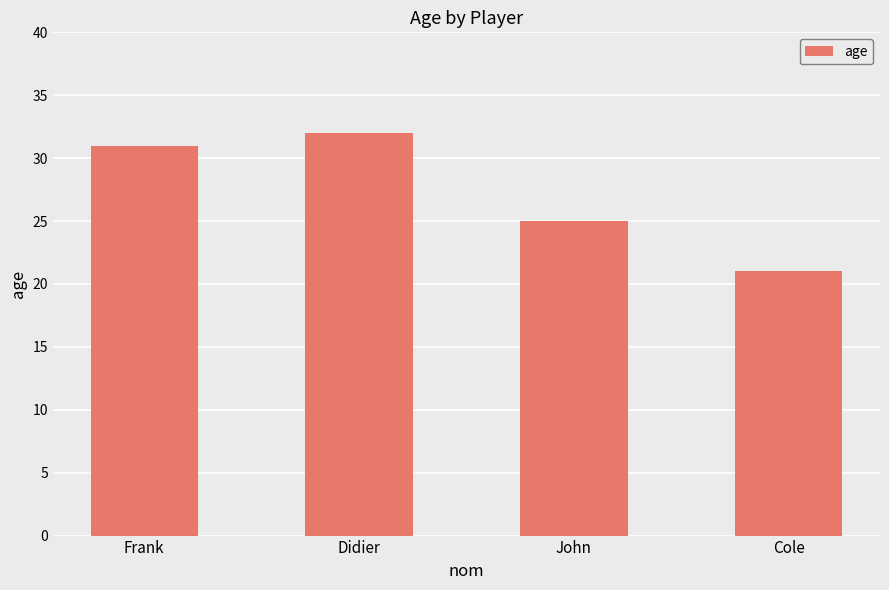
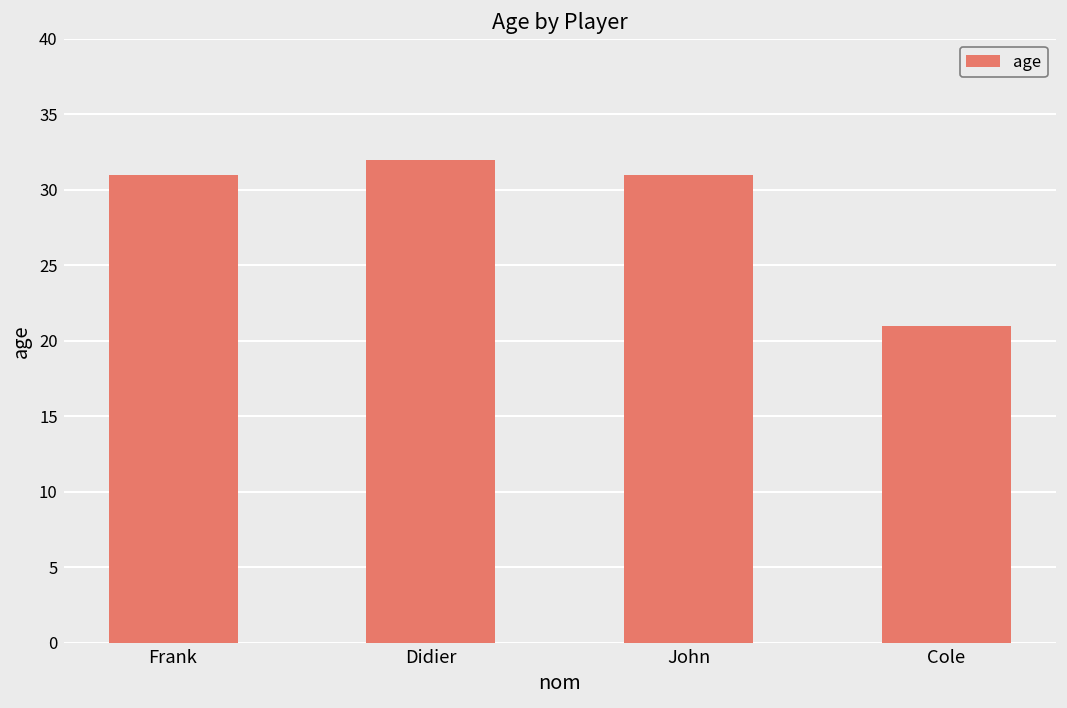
  {
    "Frank": 31,
    "Didier": 32,
-   "John": 25,
+   "John": 31,
    "Cole": 21
  }
